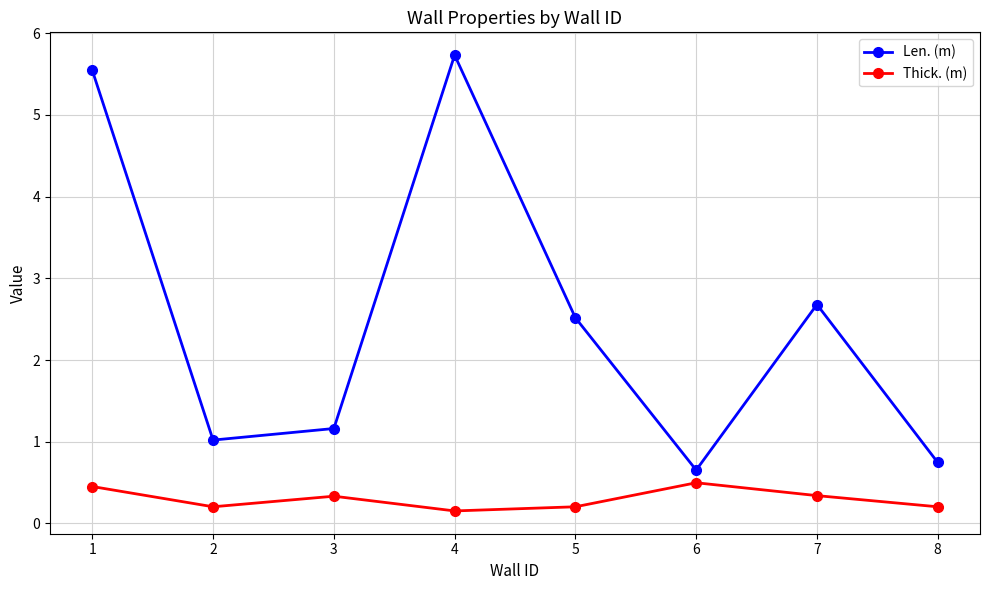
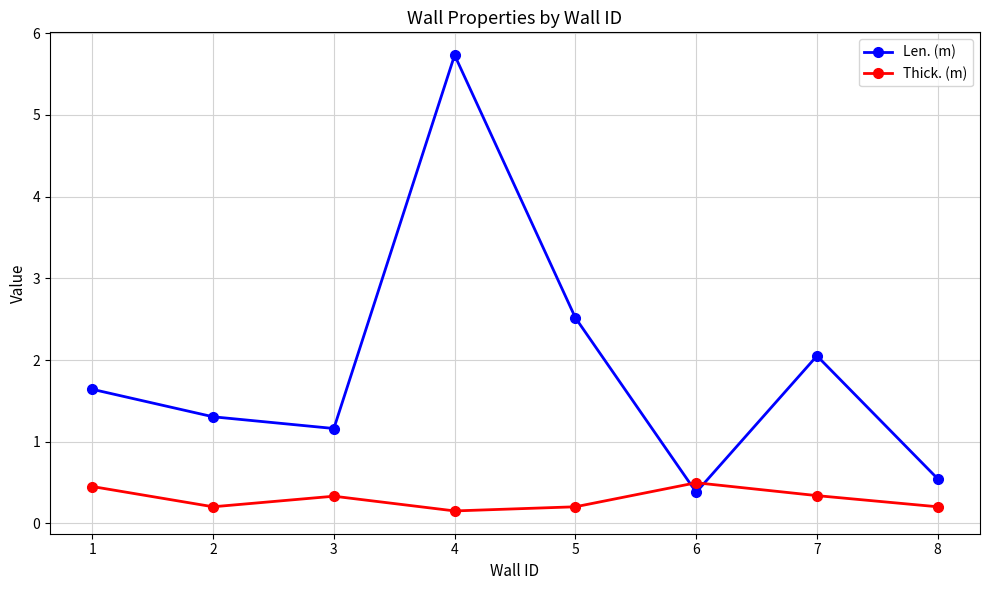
  {
    "Len. (m)": {
-     "1": 5.5,
-     "2": 1.0,
+     "1": 1.6,
+     "2": 1.3,
      "3": 1.2,
      "4": 5.7,
      "5": 2.5,
-     "6": 0.7,
-     "7": 2.7,
-     "8": 0.7
+     "6": 0.4,
+     "7": 2.1,
+     "8": 0.5
    },
    "Thick. (m)": {
      "1": 0.5,
      "2": 0.2,
      "3": 0.3,
      "4": 0.2,
      "5": 0.2,
      "6": 0.5,
      "7": 0.3,
      "8": 0.2
    }
  }
